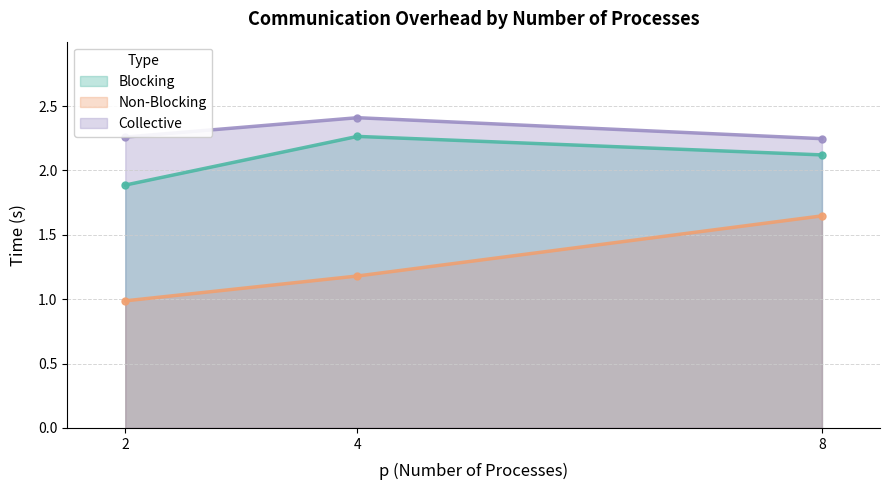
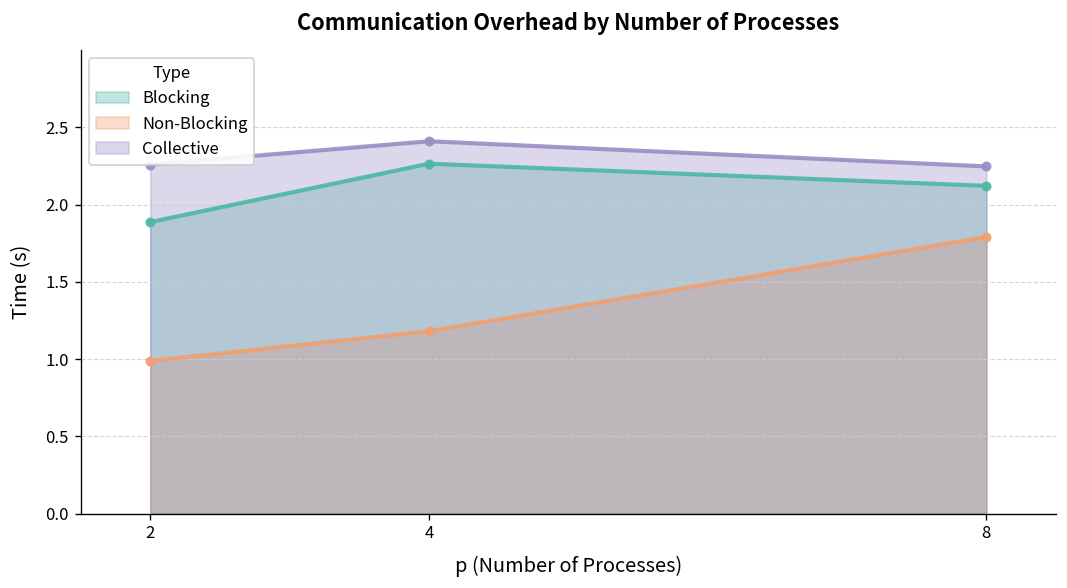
  {
    "Non-Blocking": {
      "2": 0.99,
      "4": 1.18,
-     "8": 1.65
+     "8": 1.79
    }
  }
